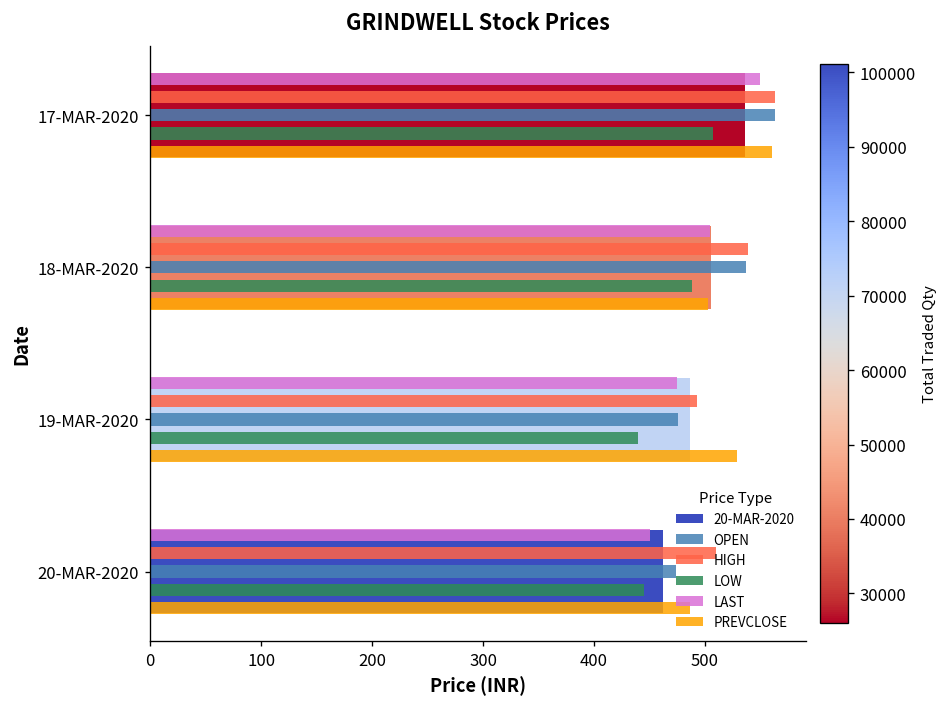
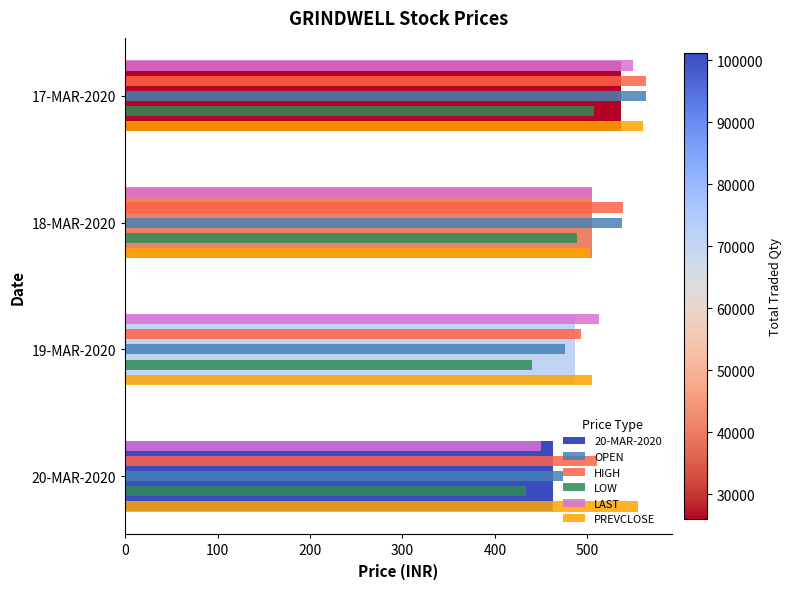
  {
    "LOW": {
-     "20-MAR-2020": 440
+     "20-MAR-2020": 430
    },
    "LAST": {
      "17-MAR-2020": 550,
      "18-MAR-2020": 510,
-     "19-MAR-2020": 480
+     "19-MAR-2020": 510
    },
    "PREVCLOSE": {
      "17-MAR-2020": 560,
      "18-MAR-2020": 500,
-     "19-MAR-2020": 530,
-     "20-MAR-2020": 490
+     "19-MAR-2020": 510,
+     "20-MAR-2020": 550
    }
  }
